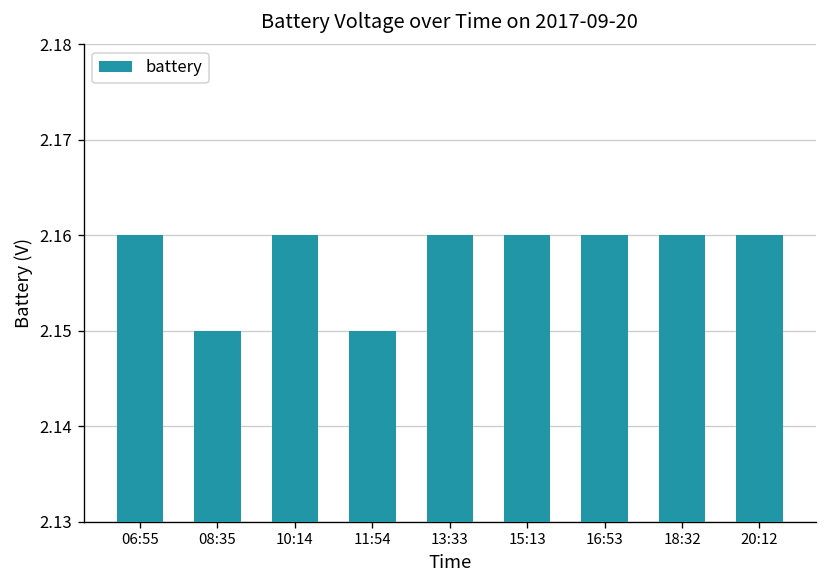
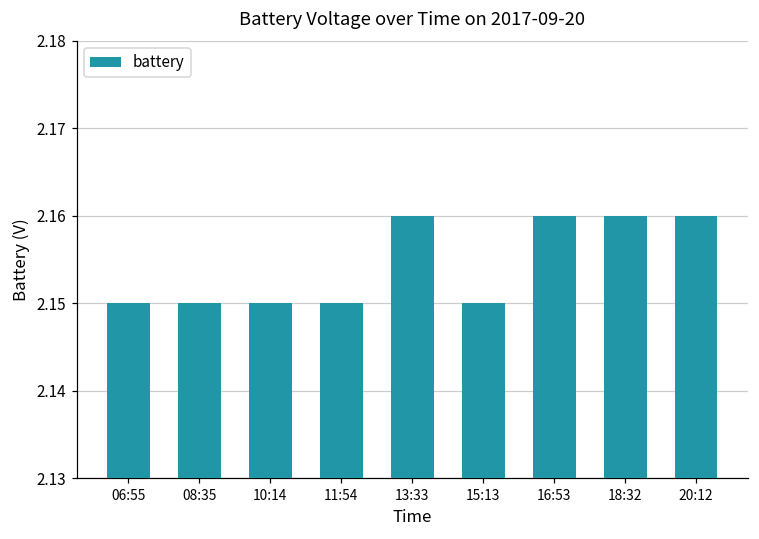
  {
-   "06:55": 2.16,
+   "06:55": 2.15,
    "08:35": 2.15,
-   "10:14": 2.16,
+   "10:14": 2.15,
    "11:54": 2.15,
    "13:33": 2.16,
-   "15:13": 2.16,
+   "15:13": 2.15,
    "16:53": 2.16,
    "18:32": 2.16,
    "20:12": 2.16
  }
